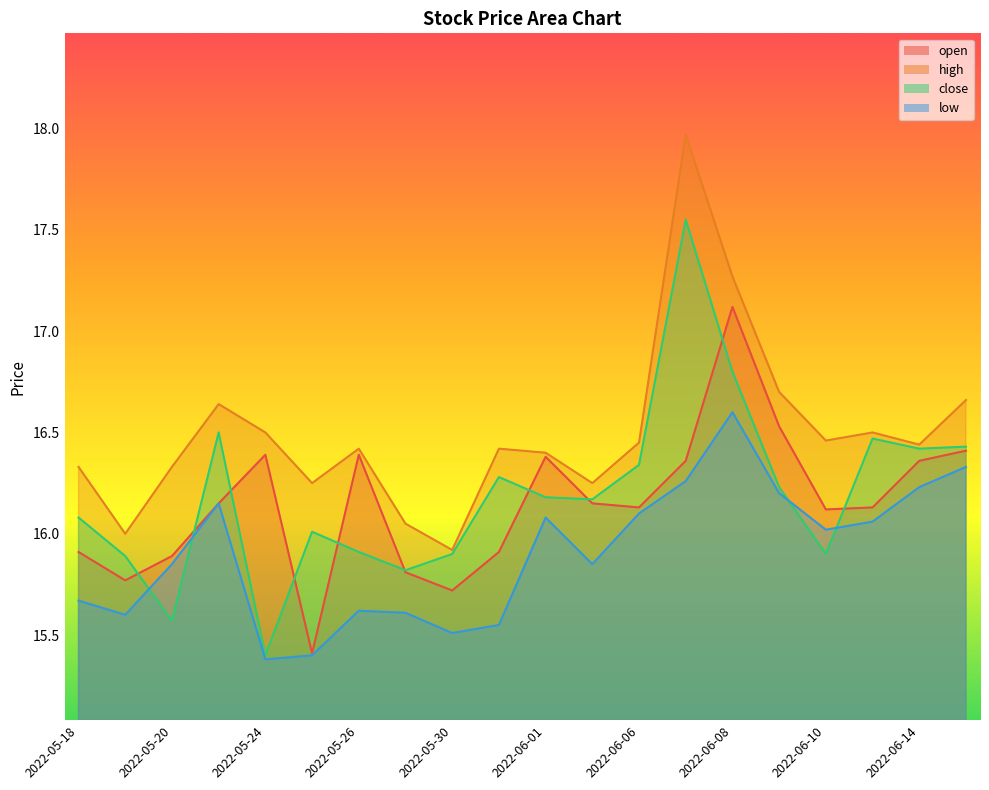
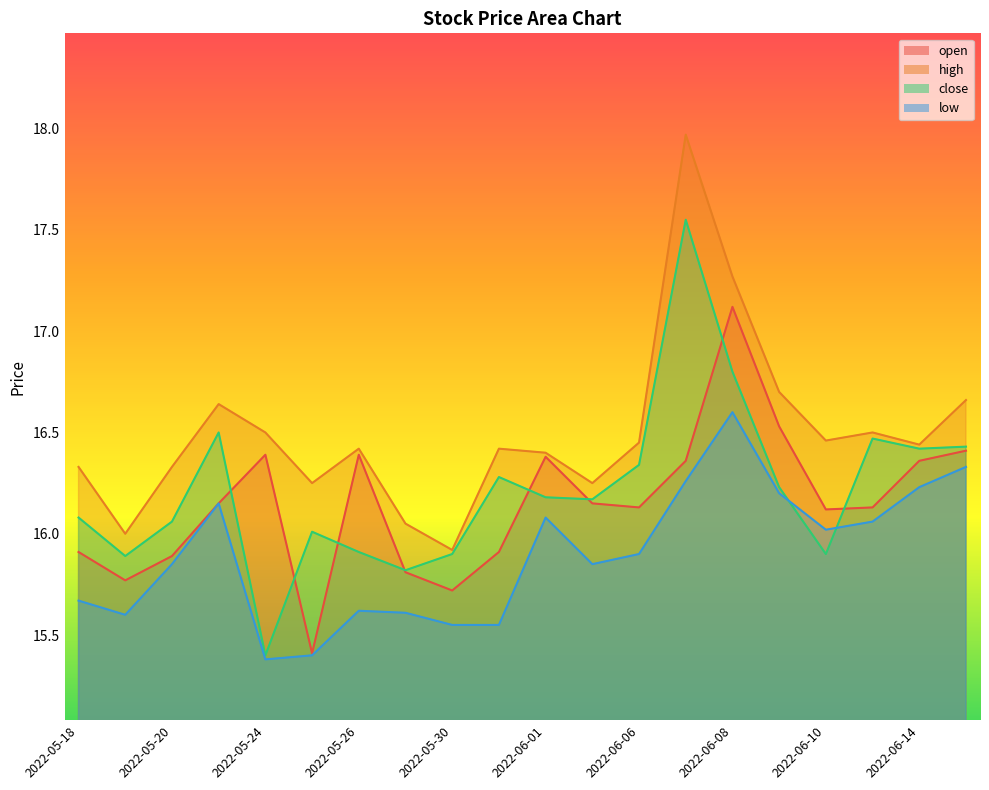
  {
    "close": {
      "2022-05-18": 16.08,
-     "2022-05-20": 15.57,
+     "2022-05-20": 16.06,
      "2022-05-24": 15.40,
      "2022-05-26": 15.91,
      "2022-05-30": 15.90,
      "2022-06-01": 16.18,
      "2022-06-06": 16.34,
      "2022-06-08": 16.80,
      "2022-06-10": 15.90,
      "2022-06-14": 16.42
    },
    "low": {
      "2022-05-18": 15.67,
      "2022-05-20": 15.85,
      "2022-05-24": 15.38,
      "2022-05-26": 15.62,
-     "2022-05-30": 15.51,
+     "2022-05-30": 15.55,
      "2022-06-01": 16.08,
-     "2022-06-06": 16.1,
+     "2022-06-06": 15.9,
      "2022-06-08": 16.60,
      "2022-06-10": 16.02,
      "2022-06-14": 16.23
    }
  }
